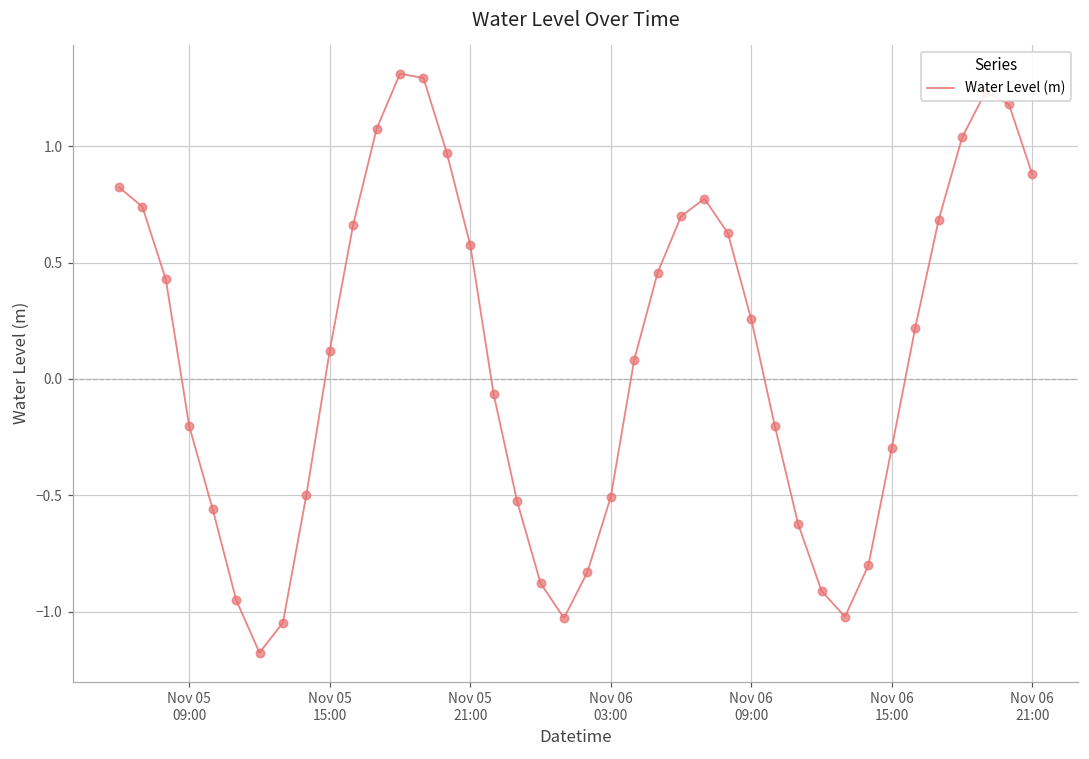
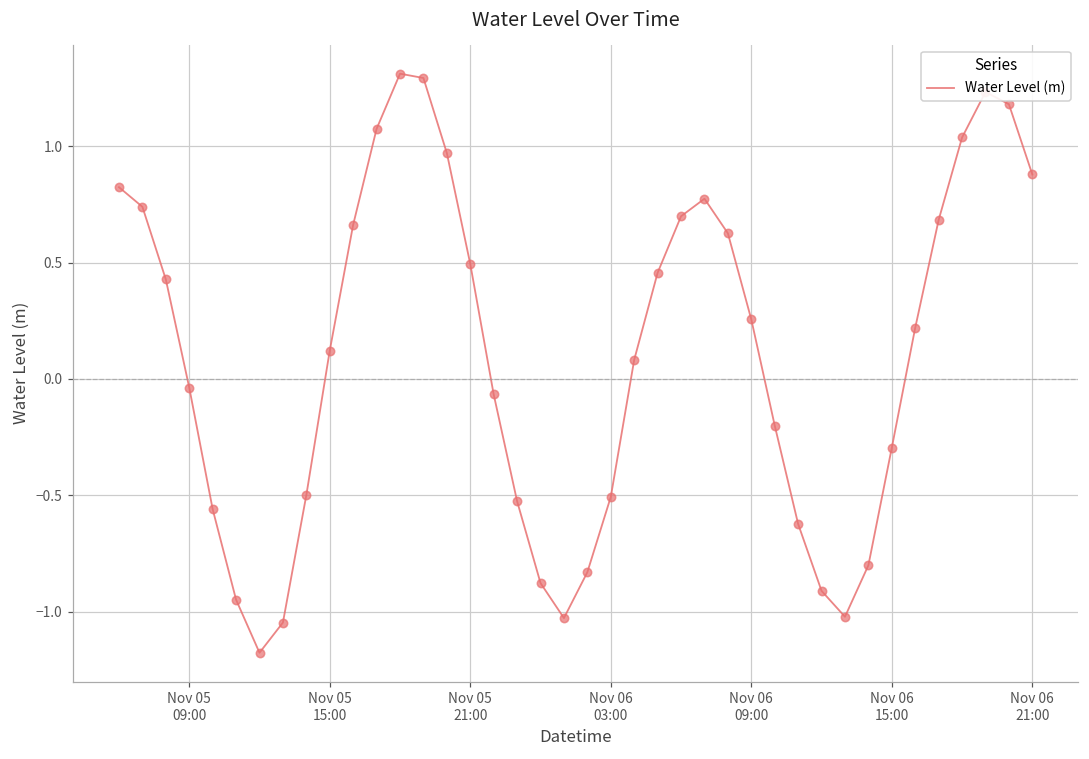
  {
-   "Nov 05 09:00": -0.20,
+   "Nov 05 09:00": -0.04,
    "Nov 05 15:00": 0.12,
-   "Nov 05 21:00": 0.57,
+   "Nov 05 21:00": 0.49,
    "Nov 06 03:00": -0.51,
    "Nov 06 09:00": 0.26,
    "Nov 06 15:00": -0.30,
    "Nov 06 21:00": 0.88
  }
